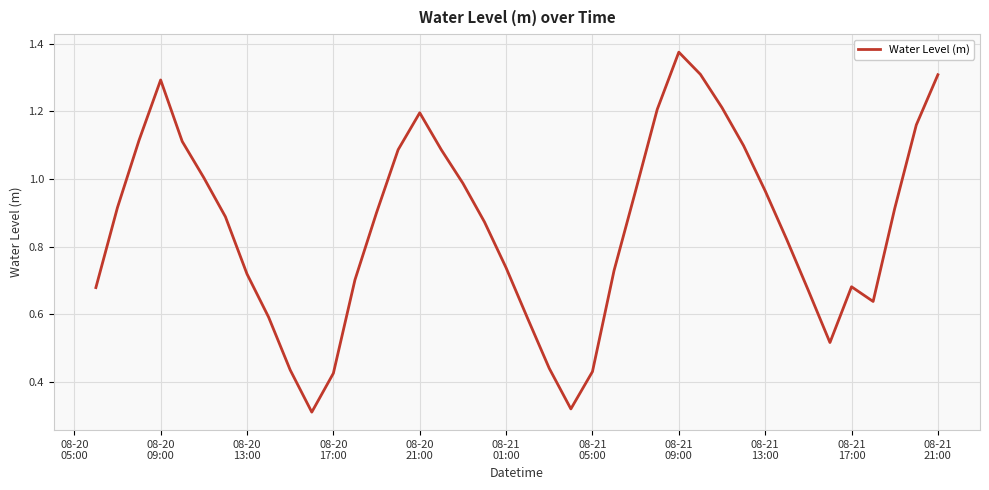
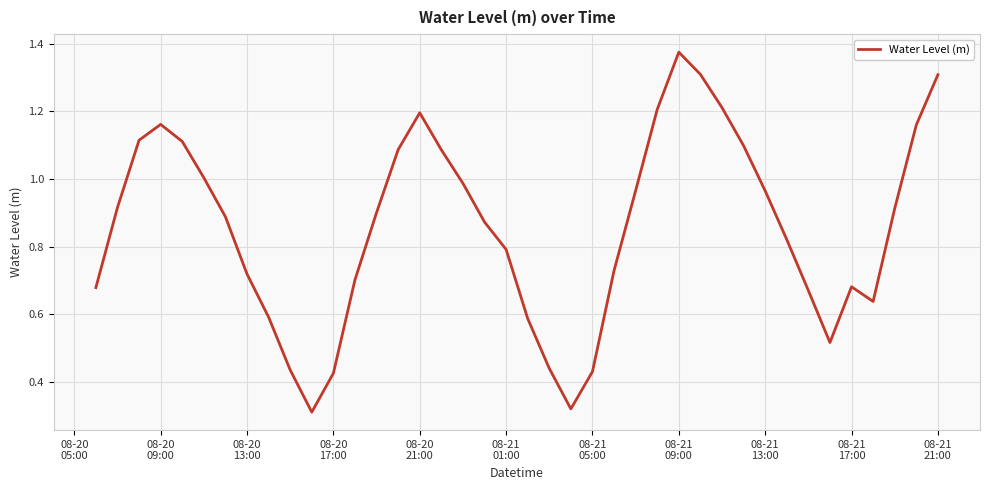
  {
-   "08-20 09:00": 1.29,
+   "08-20 09:00": 1.16,
    "08-20 13:00": 0.72,
    "08-20 17:00": 0.43,
    "08-20 21:00": 1.20,
-   "08-21 01:00": 0.74,
+   "08-21 01:00": 0.79,
    "08-21 05:00": 0.43,
    "08-21 09:00": 1.38,
    "08-21 13:00": 0.97,
    "08-21 17:00": 0.68,
    "08-21 21:00": 1.31
  }
